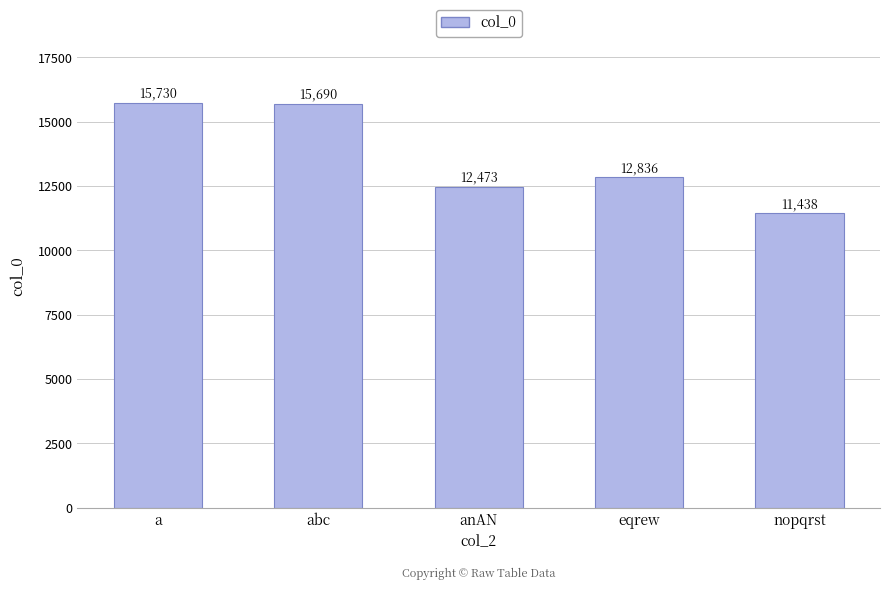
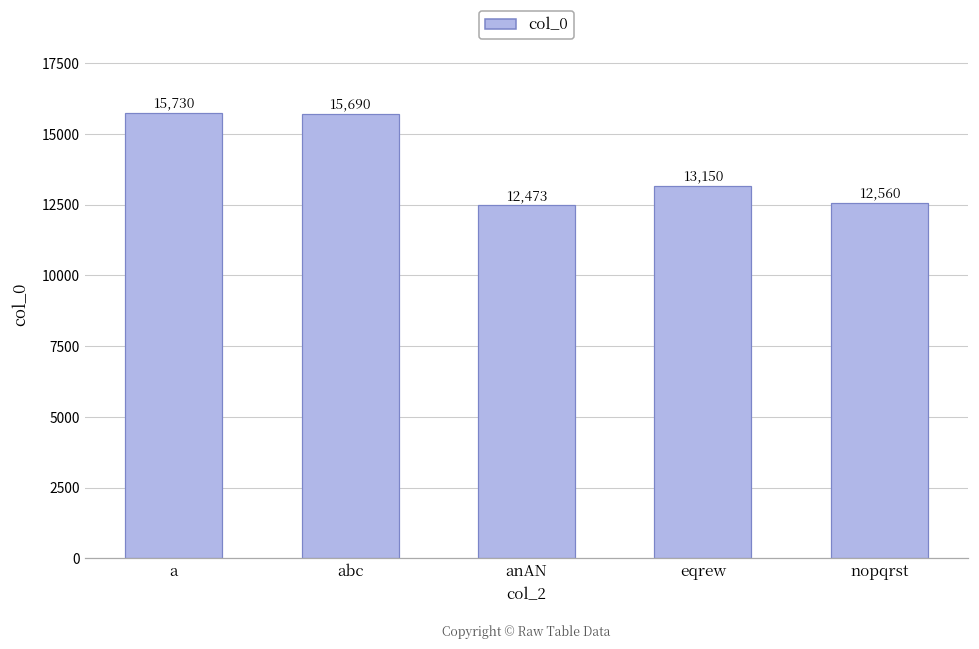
  {
    "a": "15,730",
    "abc": "15,690",
    "anAN": "12,473",
-   "eqrew": "12,836",
-   "nopqrst": "11,438"
+   "eqrew": "13,150",
+   "nopqrst": "12,560"
  }
